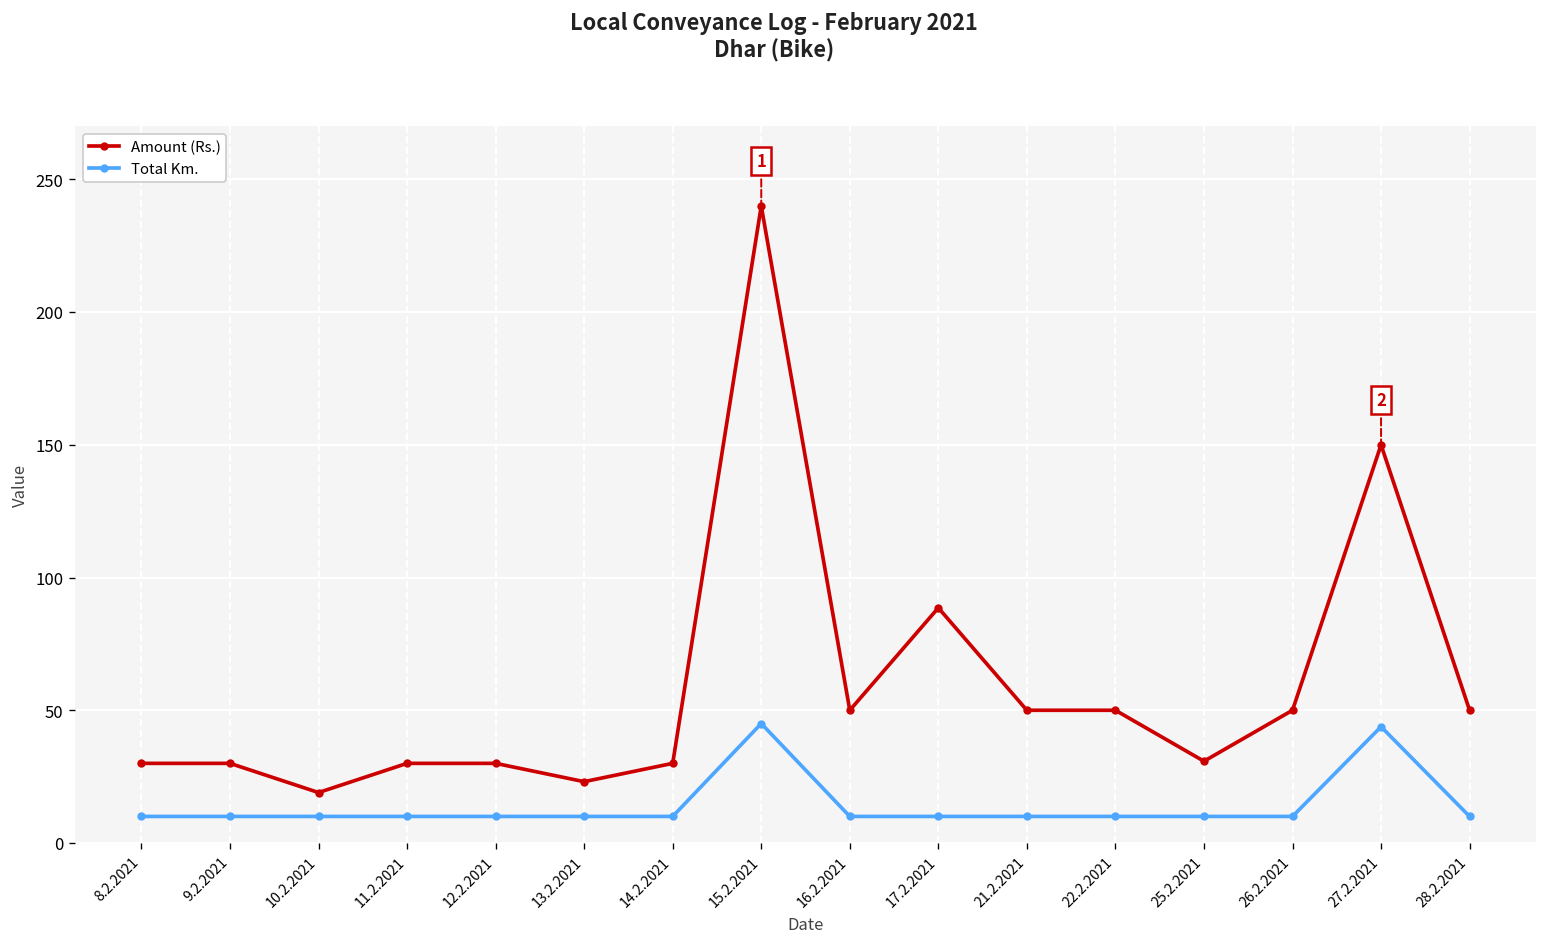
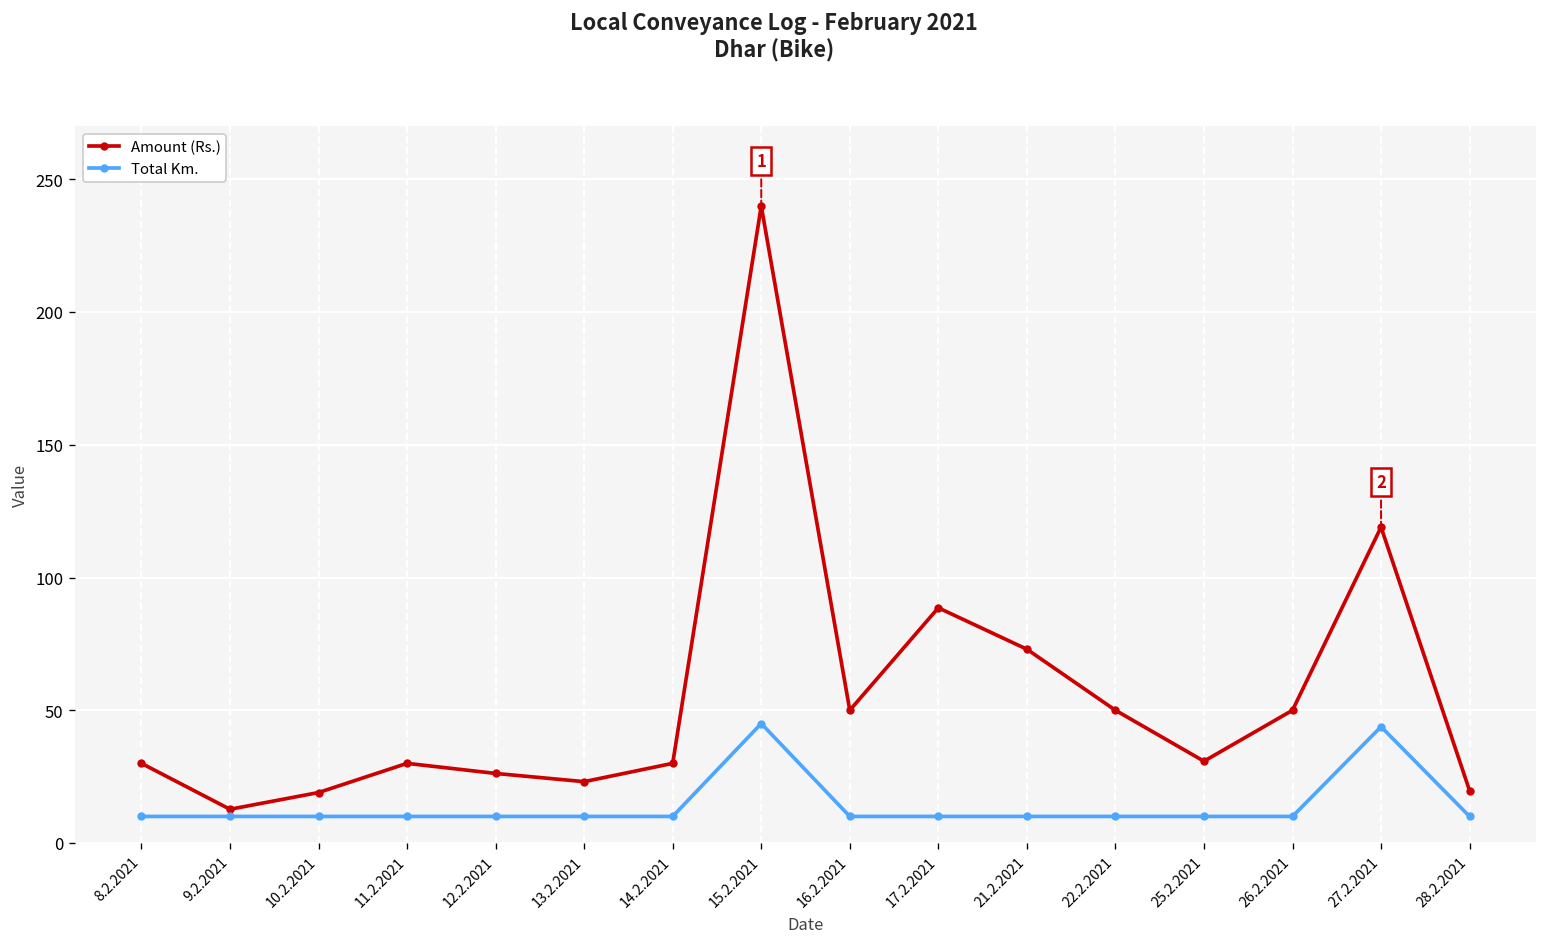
  {
    "Amount (Rs.)": {
      "8.2.2021": 30,
-     "9.2.2021": 30,
+     "9.2.2021": 13,
      "10.2.2021": 19,
      "11.2.2021": 30,
-     "12.2.2021": 30,
+     "12.2.2021": 26,
      "13.2.2021": 23,
      "14.2.2021": 30,
      "16.2.2021": 50,
      "17.2.2021": 89,
-     "21.2.2021": 50,
+     "21.2.2021": 73,
      "22.2.2021": 50,
      "25.2.2021": 31,
      "26.2.2021": 50,
-     "27.2.2021": 150,
-     "28.2.2021": 50
+     "27.2.2021": 119,
+     "28.2.2021": 20
    },
    "Total Km.": {
      "8.2.2021": 10,
      "9.2.2021": 10,
      "10.2.2021": 10,
      "11.2.2021": 10,
      "12.2.2021": 10,
      "13.2.2021": 10,
      "14.2.2021": 10,
      "15.2.2021": 45,
      "16.2.2021": 10,
      "17.2.2021": 10,
      "21.2.2021": 10,
      "22.2.2021": 10,
      "25.2.2021": 10,
      "26.2.2021": 10,
      "27.2.2021": 44,
      "28.2.2021": 10
    }
  }
